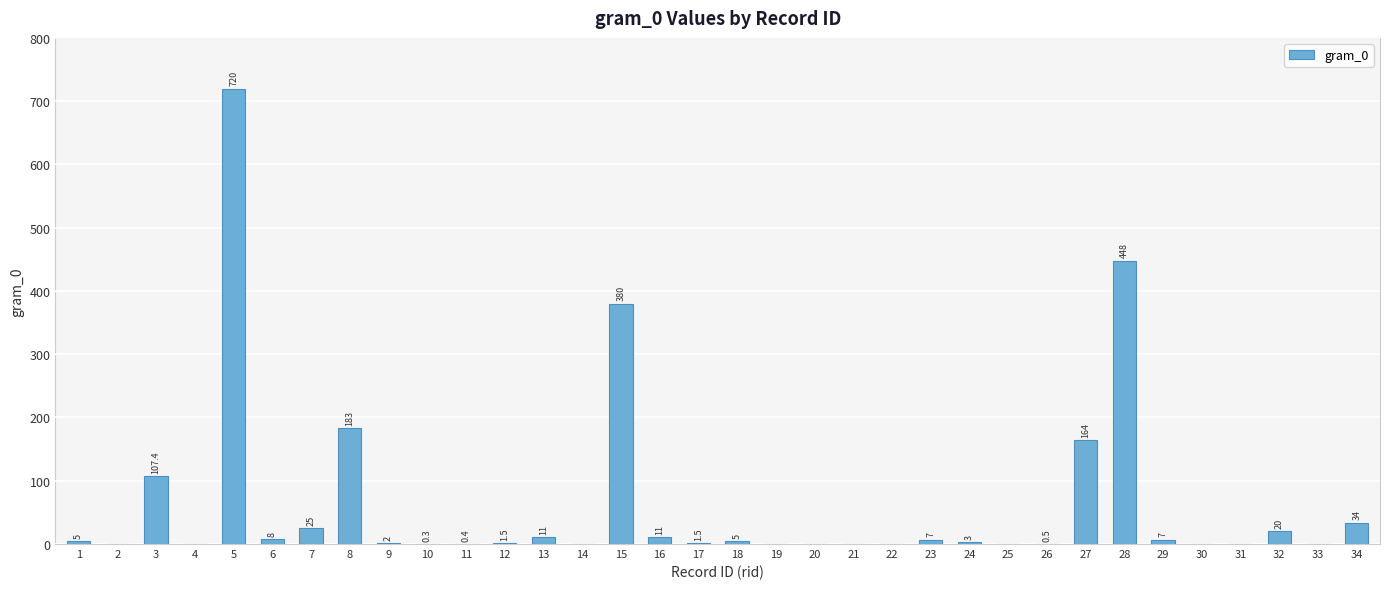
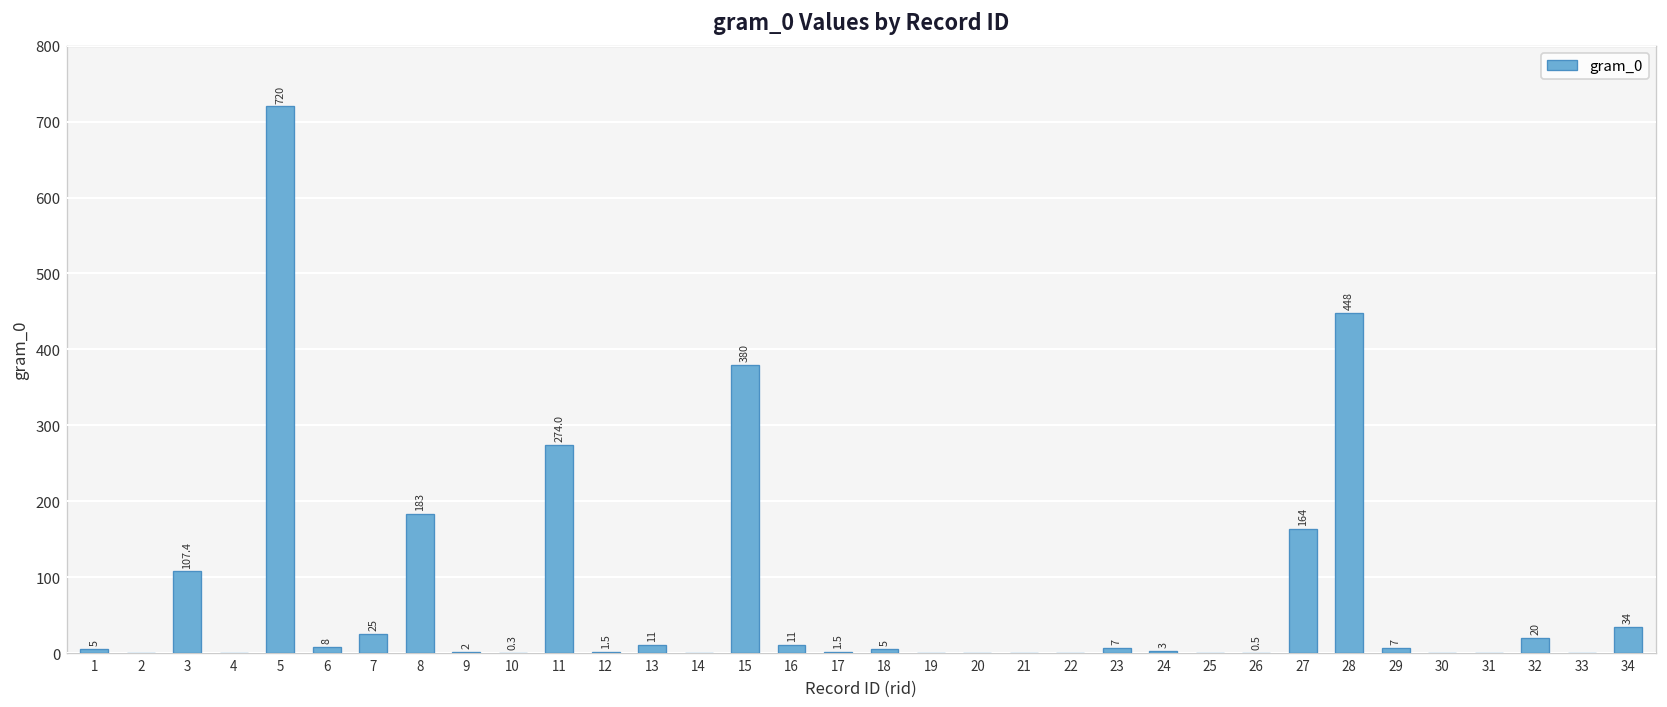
  {
    "1": 5,
    "3": 107.4,
    "5": 720,
    "6": 8,
    "7": 25,
    "8": 183,
    "9": 2,
    "10": 0.3,
-   "11": 0.4,
+   "11": 274.0,
    "12": 1.5,
    "13": 11,
    "15": 380,
    "16": 11,
    "17": 1.5,
    "18": 5,
    "23": 7,
    "24": 3,
    "26": 0.5,
    "27": 164,
    "28": 448,
    "29": 7,
    "32": 20,
    "34": 34
  }
